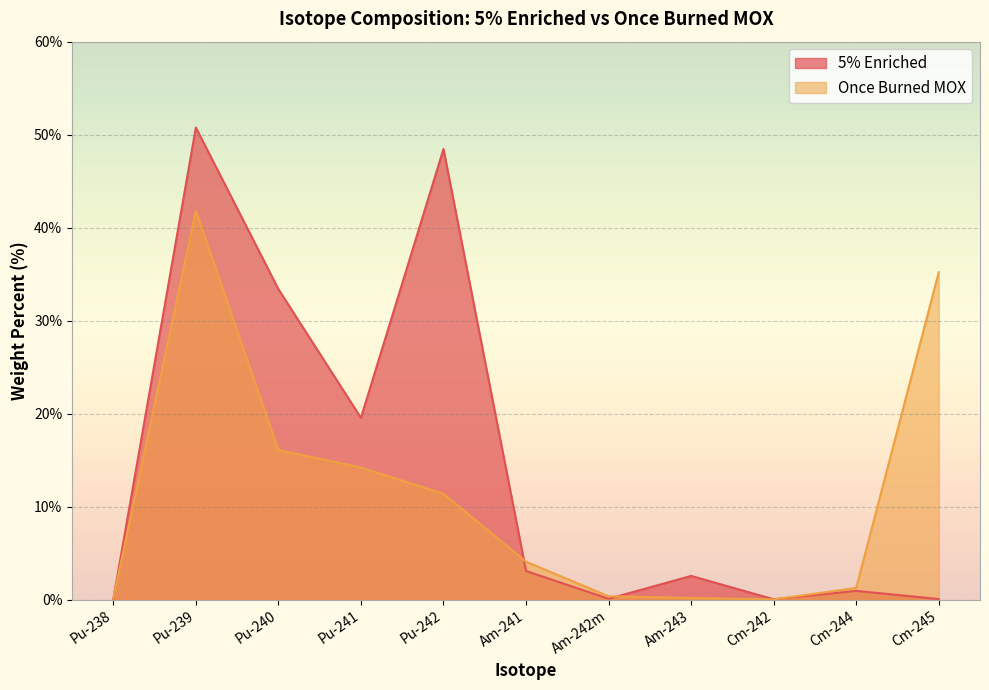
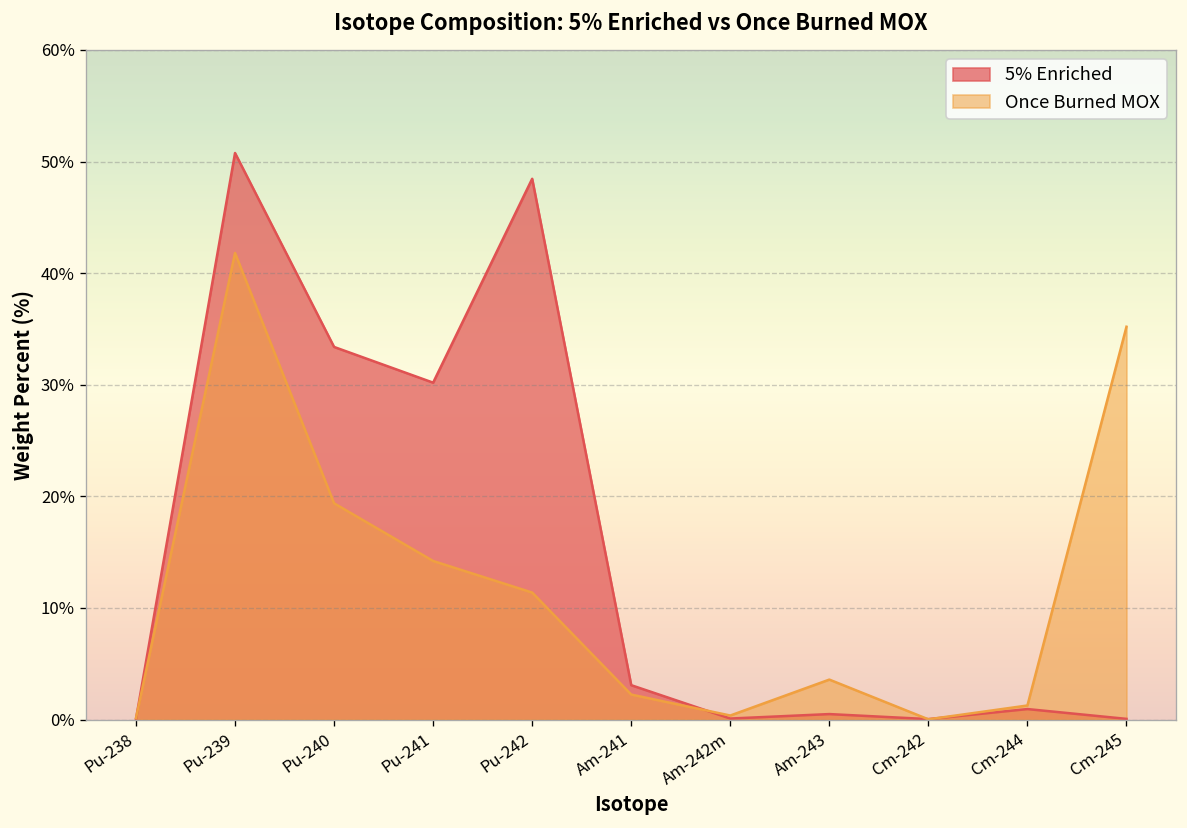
  {
    "5% Enriched": {
      "Pu-239": "51%",
      "Pu-240": "33%",
-     "Pu-241": "20%",
+     "Pu-241": "30%",
      "Pu-242": "48%",
      "Am-241": "3%",
-     "Am-243": "3%",
+     "Am-243": "0%",
      "Cm-244": "1%",
      "Cm-245": "0%"
    },
    "Once Burned MOX": {
      "Pu-239": "42%",
-     "Pu-240": "16%",
+     "Pu-240": "19%",
      "Pu-241": "14%",
      "Pu-242": "11%",
-     "Am-241": "4%",
-     "Am-243": "0%",
+     "Am-241": "2%",
+     "Am-243": "4%",
      "Cm-244": "1%",
      "Cm-245": "35%"
    }
  }
